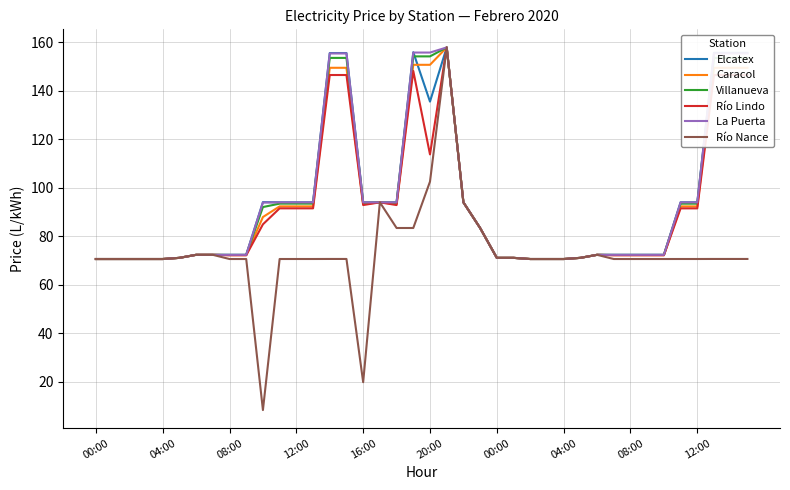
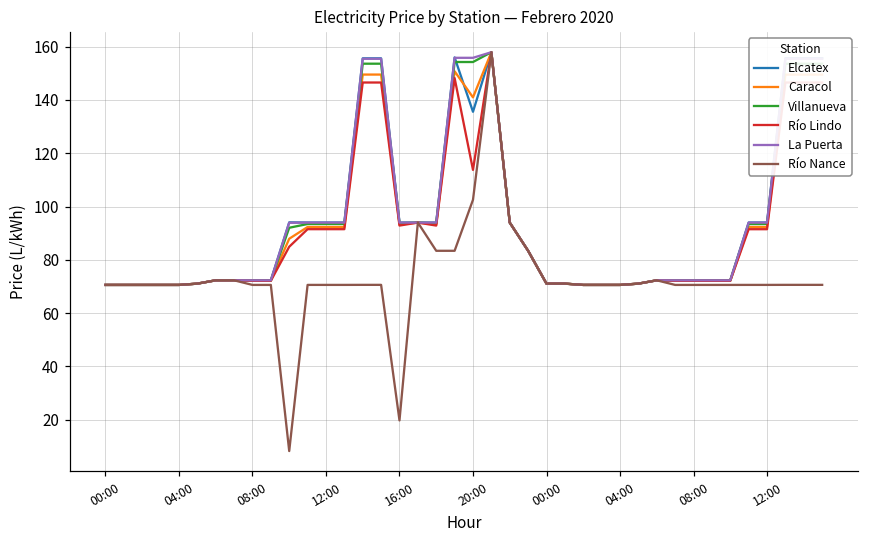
  {
    "Elcatex": {
      "20:00": 136
    },
    "Caracol": {
-     "20:00": 151
+     "20:00": 141
    },
    "Villanueva": {
      "20:00": 154
    },
    "Río Lindo": {
      "20:00": 114
    },
    "La Puerta": {
      "20:00": 156
    },
    "Río Nance": {
      "16:00": 20,
      "20:00": 103
    }
  }
